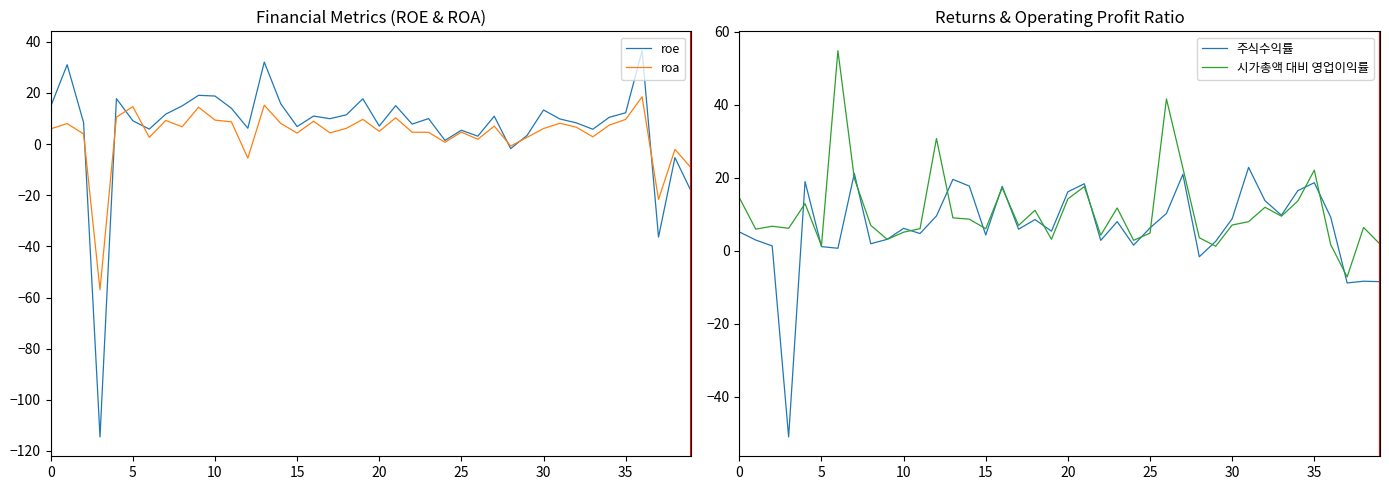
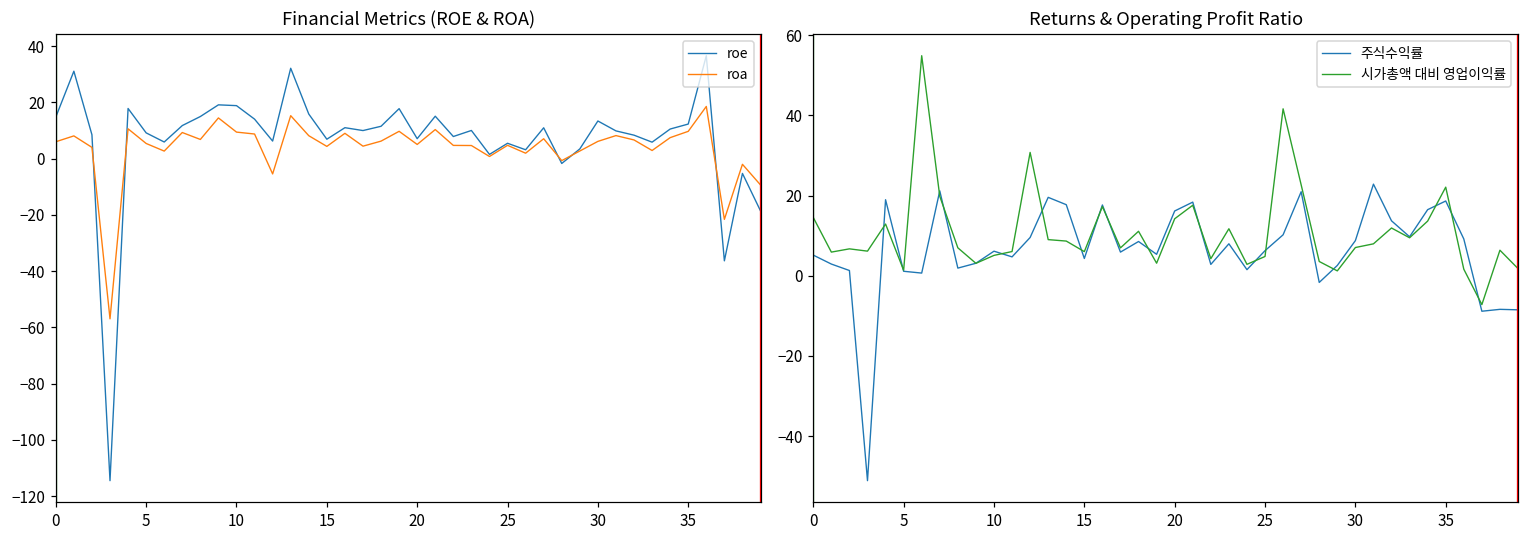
  {
    "Financial Metrics (ROE & ROA)": {
      "roe": {
        "0": 15,
        "5": 9,
        "10": 19,
        "15": 7,
        "20": 7,
        "30": 13,
        "35": 12
      },
      "roa": {
        "0": 6,
-       "5": 15,
+       "5": 5,
        "10": 9,
        "15": 4,
        "20": 5,
        "30": 6,
        "35": 10
      }
    },
    "Returns & Operating Profit Ratio": {
      "주식수익률": {
        "0": 5,
        "10": 6,
        "15": 4,
        "20": 16,
        "25": 6,
        "30": 9,
        "35": 19
      },
      "시가총액 대비 영업이익률": {
        "0": 15,
        "10": 5,
        "15": 6,
        "20": 14,
        "25": 5,
        "30": 7,
        "35": 22
      }
    }
  }
